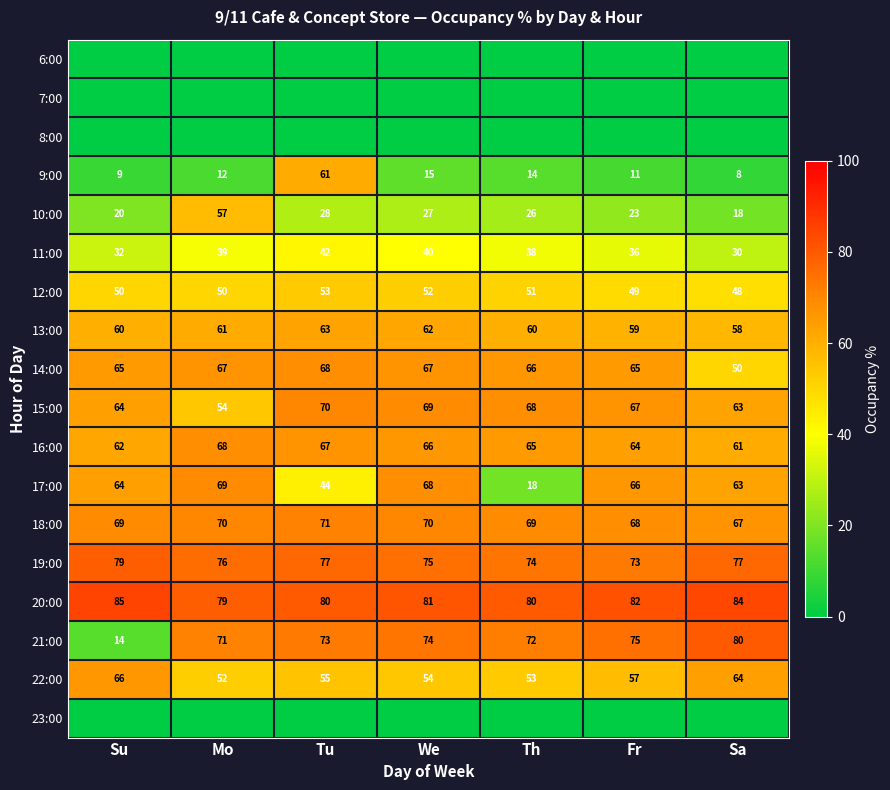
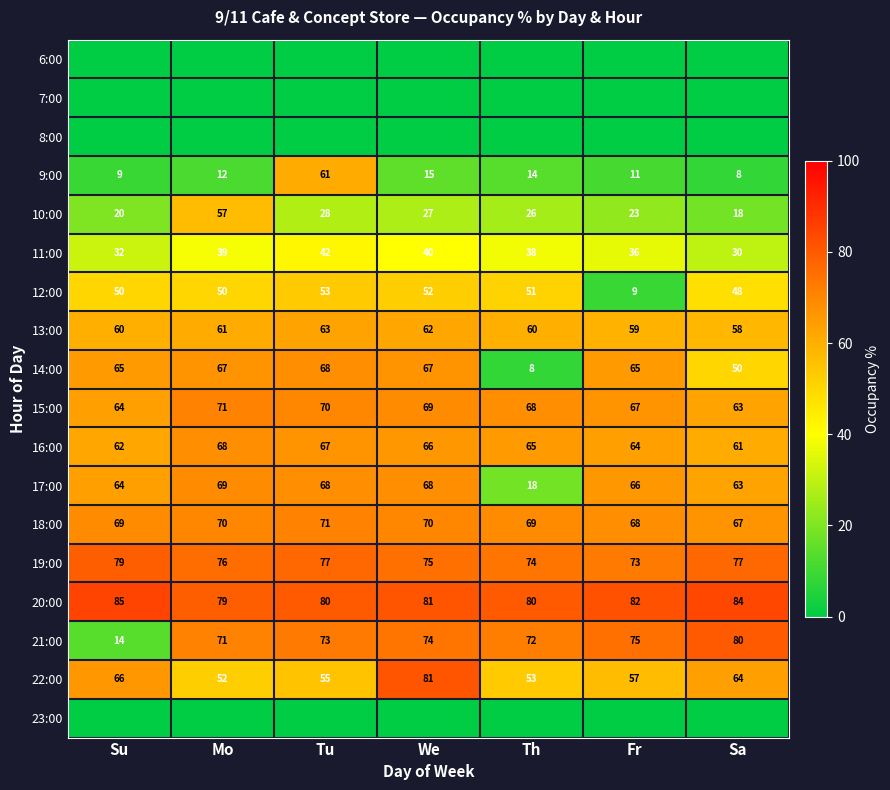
  {
    "9:00": {
      "Su": 9,
      "Mo": 12,
      "Tu": 61,
      "We": 15,
      "Th": 14,
      "Fr": 11,
      "Sa": 8
    },
    "10:00": {
      "Su": 20,
      "Mo": 57,
      "Tu": 28,
      "We": 27,
      "Th": 26,
      "Fr": 23,
      "Sa": 18
    },
    "11:00": {
      "Su": 32,
      "Mo": 39,
      "Tu": 42,
      "We": 40,
      "Th": 38,
      "Fr": 36,
      "Sa": 30
    },
    "12:00": {
      "Su": 50,
      "Mo": 50,
      "Tu": 53,
      "We": 52,
      "Th": 51,
-     "Fr": 49,
+     "Fr": 9,
      "Sa": 48
    },
    "13:00": {
      "Su": 60,
      "Mo": 61,
      "Tu": 63,
      "We": 62,
      "Th": 60,
      "Fr": 59,
      "Sa": 58
    },
    "14:00": {
      "Su": 65,
      "Mo": 67,
      "Tu": 68,
      "We": 67,
-     "Th": 66,
+     "Th": 8,
      "Fr": 65,
      "Sa": 50
    },
    "15:00": {
      "Su": 64,
-     "Mo": 54,
+     "Mo": 71,
      "Tu": 70,
      "We": 69,
      "Th": 68,
      "Fr": 67,
      "Sa": 63
    },
    "16:00": {
      "Su": 62,
      "Mo": 68,
      "Tu": 67,
      "We": 66,
      "Th": 65,
      "Fr": 64,
      "Sa": 61
    },
    "17:00": {
      "Su": 64,
      "Mo": 69,
-     "Tu": 44,
+     "Tu": 68,
      "We": 68,
      "Th": 18,
      "Fr": 66,
      "Sa": 63
    },
    "18:00": {
      "Su": 69,
      "Mo": 70,
      "Tu": 71,
      "We": 70,
      "Th": 69,
      "Fr": 68,
      "Sa": 67
    },
    "19:00": {
      "Su": 79,
      "Mo": 76,
      "Tu": 77,
      "We": 75,
      "Th": 74,
      "Fr": 73,
      "Sa": 77
    },
    "20:00": {
      "Su": 85,
      "Mo": 79,
      "Tu": 80,
      "We": 81,
      "Th": 80,
      "Fr": 82,
      "Sa": 84
    },
    "21:00": {
      "Su": 14,
      "Mo": 71,
      "Tu": 73,
      "We": 74,
      "Th": 72,
      "Fr": 75,
      "Sa": 80
    },
    "22:00": {
      "Su": 66,
      "Mo": 52,
      "Tu": 55,
-     "We": 54,
+     "We": 81,
      "Th": 53,
      "Fr": 57,
      "Sa": 64
    }
  }
